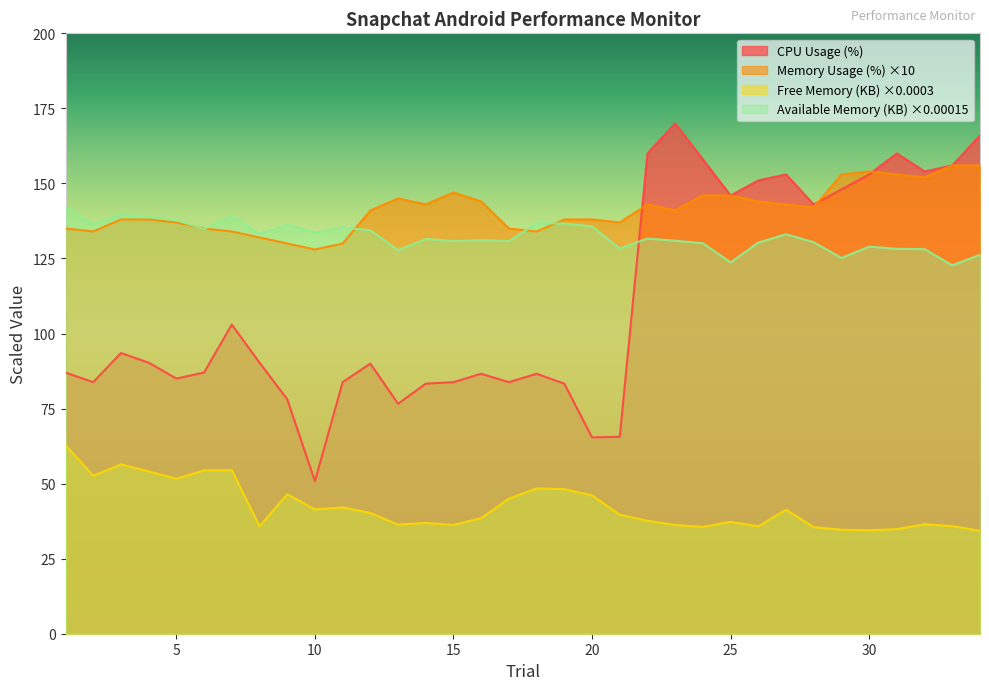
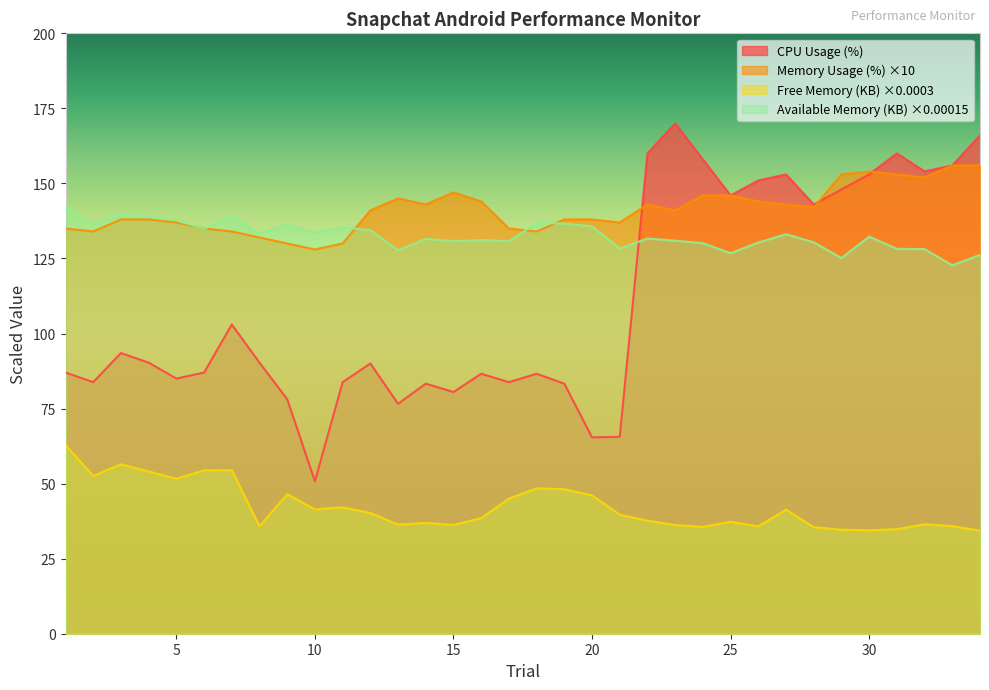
  {
    "CPU Usage (%)": {
      "5": 85,
      "10": 51,
-     "15": 84,
+     "15": 81,
      "20": 65,
      "30": 153
    },
    "Available Memory (KB) ×0.00015": {
      "10": 134,
      "15": 131,
      "20": 136,
-     "25": 124,
-     "30": 129
+     "25": 127,
+     "30": 132
    }
  }
